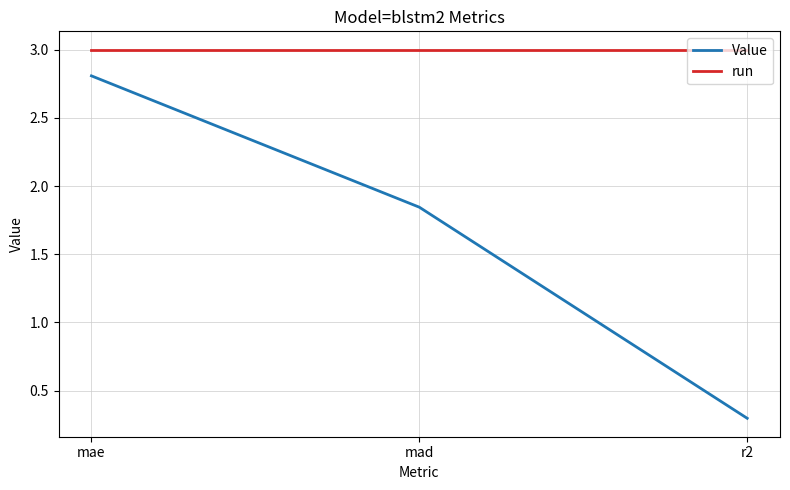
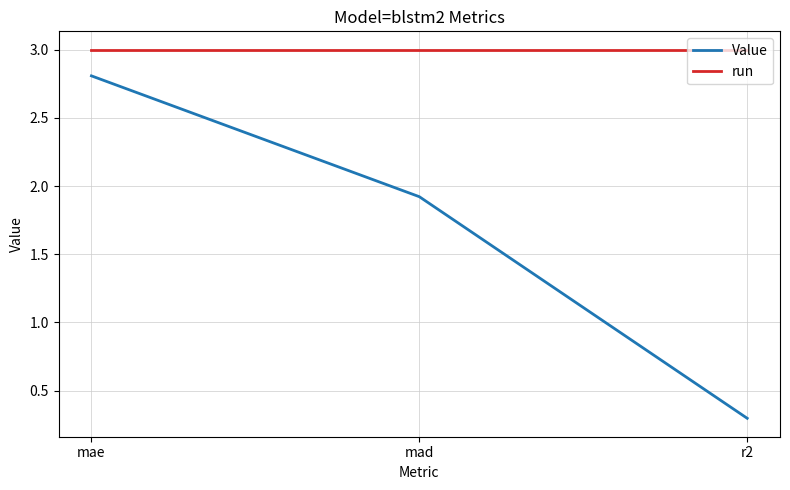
  {
    "Value": {
      "mae": 2.81,
-     "mad": 1.85,
+     "mad": 1.92,
      "r2": 0.30
    },
    "run": {
      "mae": 3.00,
      "mad": 3.00
    }
  }
